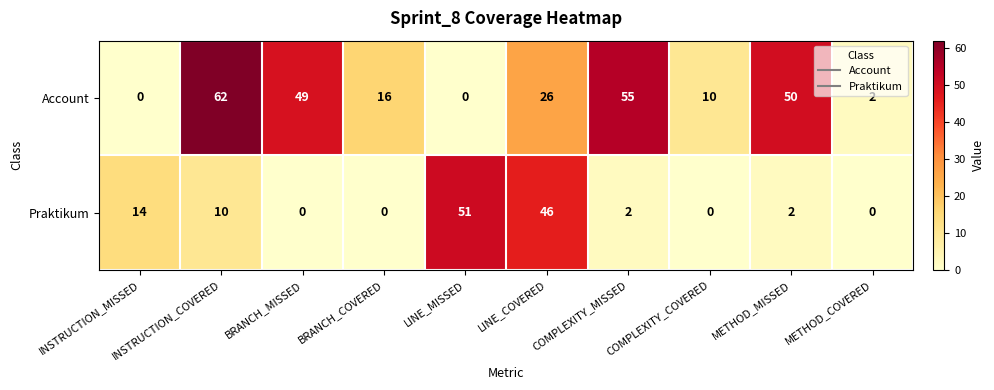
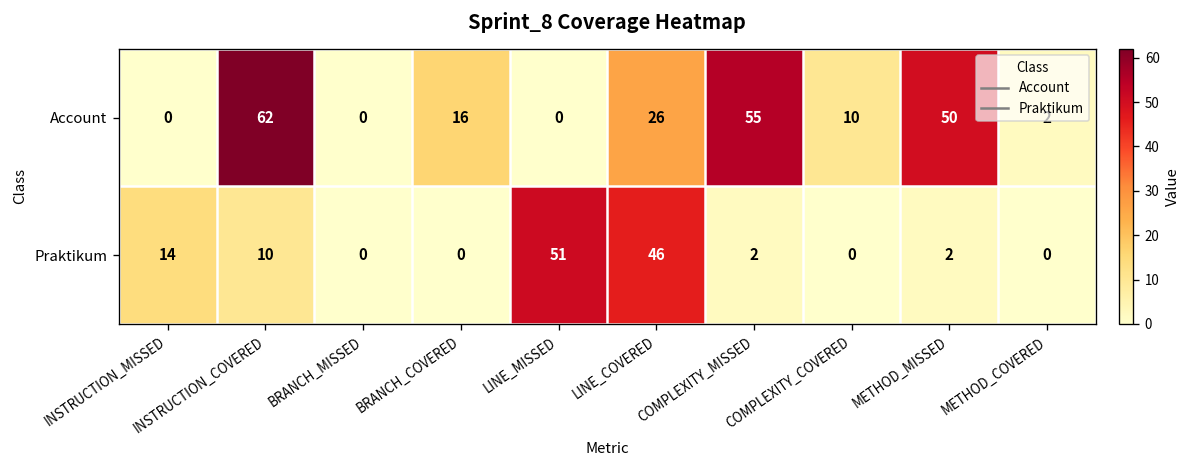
  {
    "Account": {
      "INSTRUCTION_MISSED": 0,
      "INSTRUCTION_COVERED": 62,
-     "BRANCH_MISSED": 49,
+     "BRANCH_MISSED": 0,
      "BRANCH_COVERED": 16,
      "LINE_MISSED": 0,
      "LINE_COVERED": 26,
      "COMPLEXITY_MISSED": 55,
      "COMPLEXITY_COVERED": 10,
      "METHOD_MISSED": 50
    },
    "Praktikum": {
      "INSTRUCTION_MISSED": 14,
      "INSTRUCTION_COVERED": 10,
      "BRANCH_MISSED": 0,
      "BRANCH_COVERED": 0,
      "LINE_MISSED": 51,
      "LINE_COVERED": 46,
      "COMPLEXITY_MISSED": 2,
      "COMPLEXITY_COVERED": 0,
      "METHOD_MISSED": 2,
      "METHOD_COVERED": 0
    }
  }
